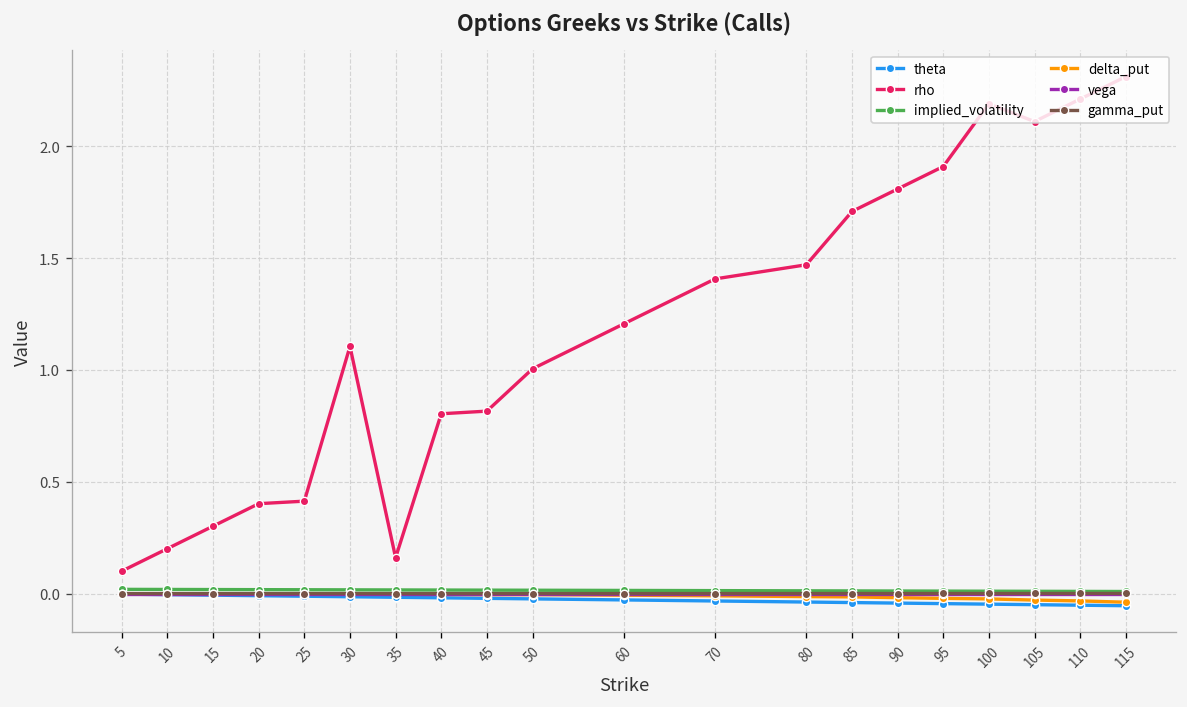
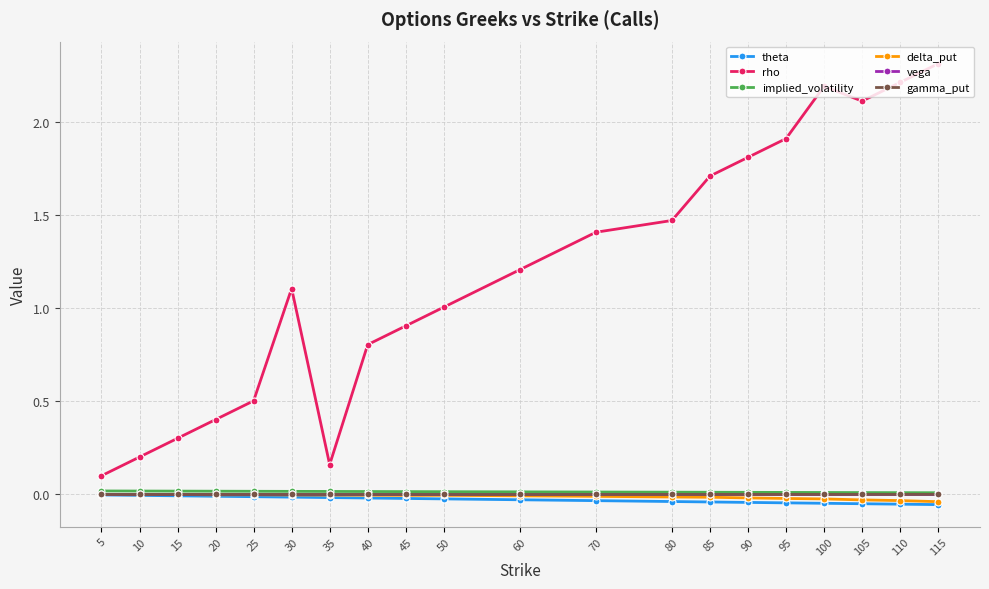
  {
    "theta": {
      "40": -0.02,
      "45": -0.02,
      "50": -0.02,
      "60": -0.03,
      "70": -0.03,
      "80": -0.04,
      "85": -0.04,
      "90": -0.04,
      "95": -0.04,
      "100": -0.05,
      "105": -0.05,
      "110": -0.05,
      "115": -0.05
    },
    "rho": {
      "5": 0.10,
      "10": 0.20,
      "15": 0.30,
      "20": 0.40,
-     "25": 0.41,
+     "25": 0.50,
      "30": 1.11,
      "35": 0.16,
      "40": 0.80,
-     "45": 0.82,
+     "45": 0.90,
      "50": 1.01,
      "60": 1.21,
      "70": 1.41,
      "80": 1.47,
      "85": 1.71,
      "90": 1.81,
      "95": 1.91,
      "105": 2.11
    },
    "implied_volatility": {
      "5": 0.02,
      "10": 0.02,
      "15": 0.02,
      "20": 0.02,
      "25": 0.02,
      "30": 0.02,
      "35": 0.02,
      "40": 0.02,
      "45": 0.02,
      "50": 0.02,
      "60": 0.01
    },
    "delta_put": {
      "85": -0.01,
      "90": -0.02,
      "95": -0.02,
      "100": -0.02,
      "105": -0.03,
      "110": -0.03,
      "115": -0.04
    }
  }
